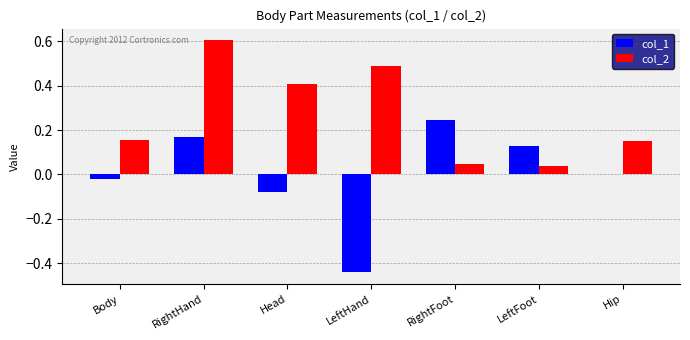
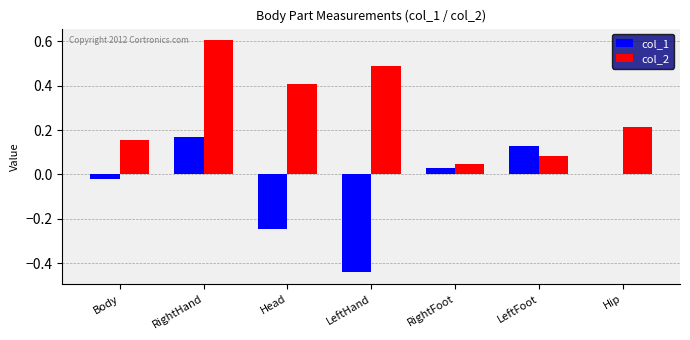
  {
    "col_1": {
      "Body": -0.02,
      "RightHand": 0.17,
-     "Head": -0.08,
+     "Head": -0.25,
      "LeftHand": -0.44,
-     "RightFoot": 0.24,
+     "RightFoot": 0.03,
      "LeftFoot": 0.13
    },
    "col_2": {
      "Body": 0.16,
      "RightHand": 0.60,
      "Head": 0.41,
      "LeftHand": 0.49,
      "RightFoot": 0.05,
-     "LeftFoot": 0.04,
-     "Hip": 0.15
+     "LeftFoot": 0.08,
+     "Hip": 0.21
    }
  }
